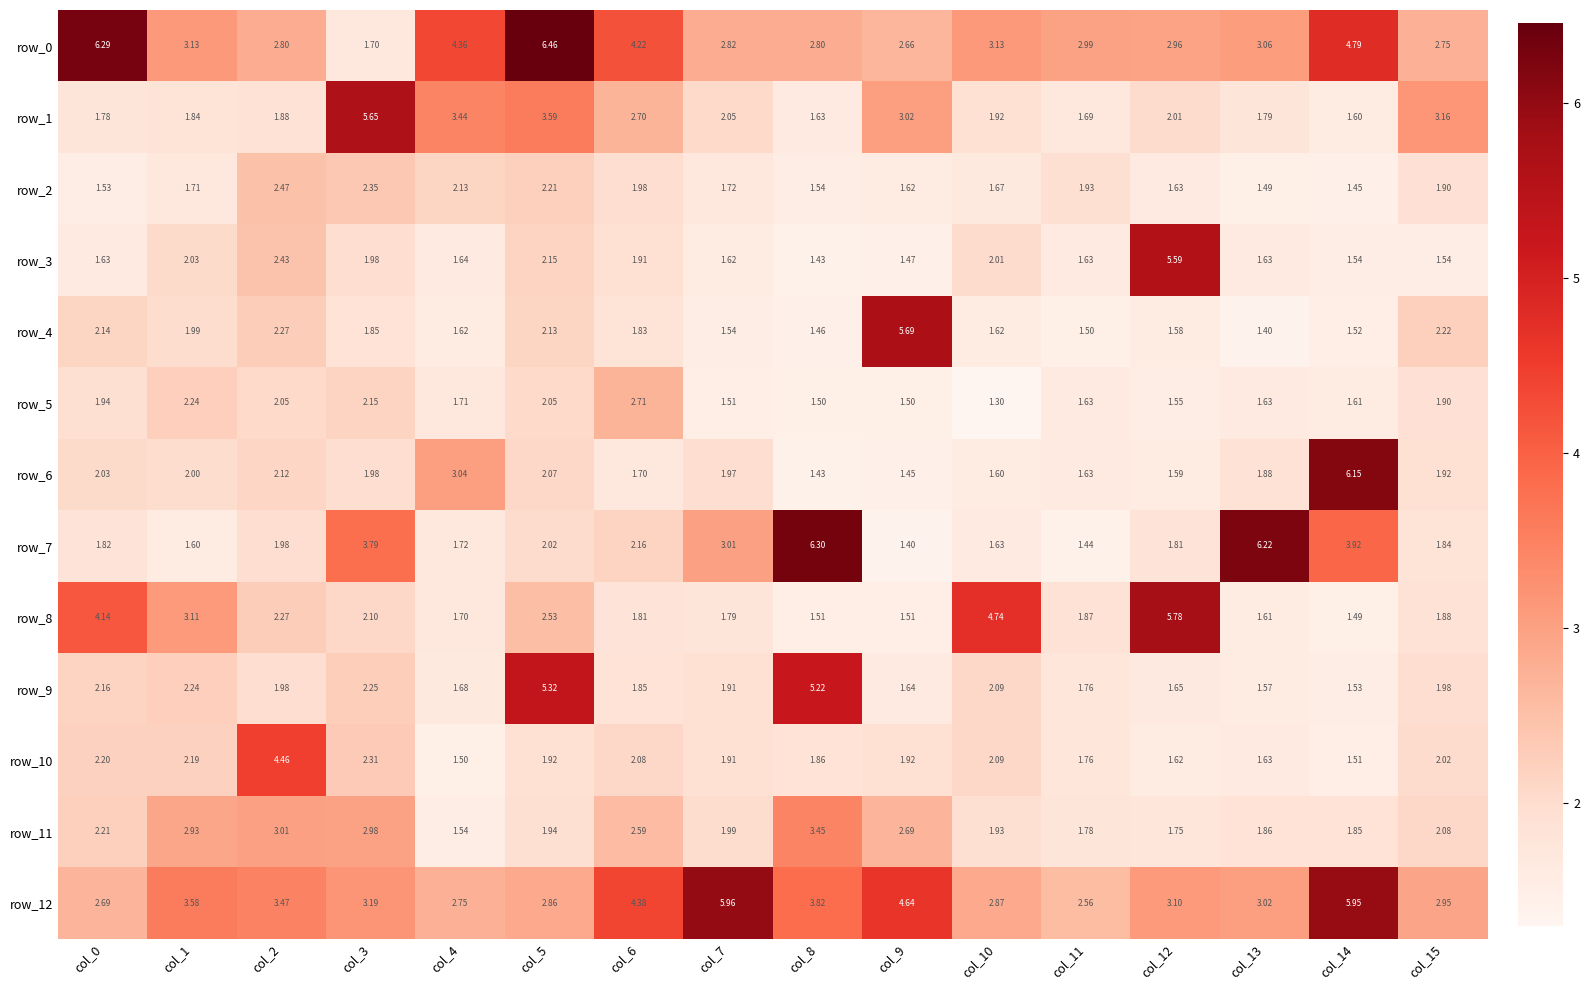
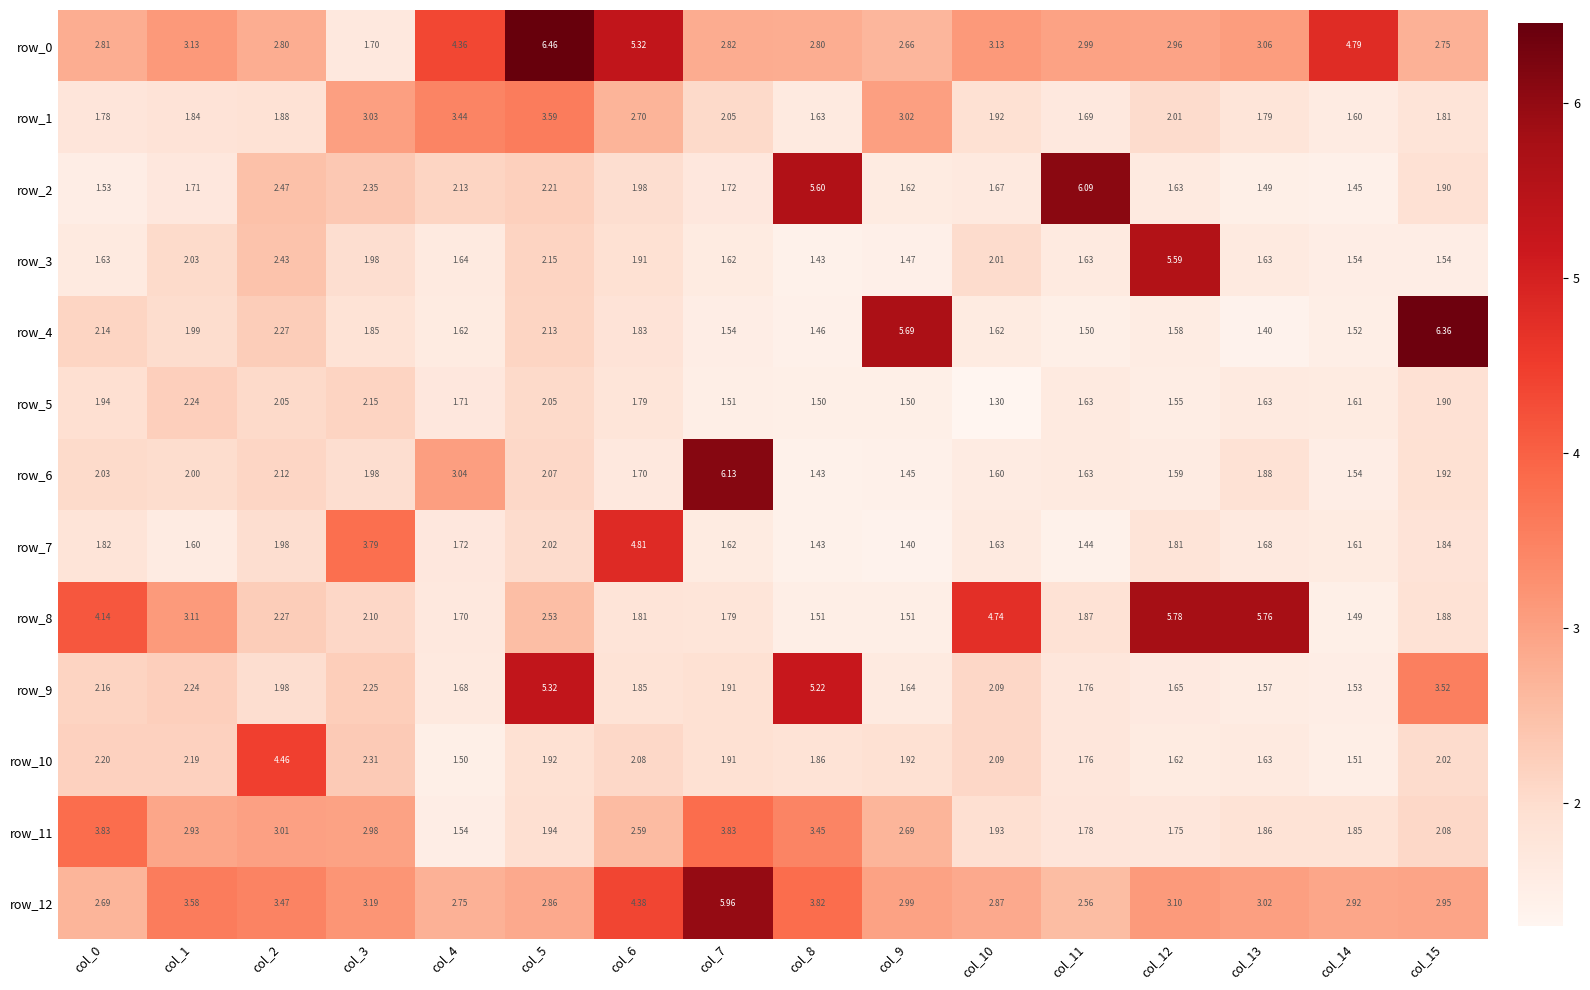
  {
    "row_0": {
-     "col_0": 6.29,
+     "col_0": 2.81,
      "col_1": 3.13,
      "col_2": 2.80,
      "col_3": 1.70,
      "col_4": 4.36,
      "col_5": 6.46,
-     "col_6": 4.22,
+     "col_6": 5.32,
      "col_7": 2.82,
      "col_8": 2.80,
      "col_9": 2.66,
      "col_10": 3.13,
      "col_11": 2.99,
      "col_12": 2.96,
      "col_13": 3.06,
      "col_14": 4.79,
      "col_15": 2.75
    },
    "row_1": {
      "col_0": 1.78,
      "col_1": 1.84,
      "col_2": 1.88,
-     "col_3": 5.65,
+     "col_3": 3.03,
      "col_4": 3.44,
      "col_5": 3.59,
      "col_6": 2.70,
      "col_7": 2.05,
      "col_8": 1.63,
      "col_9": 3.02,
      "col_10": 1.92,
      "col_11": 1.69,
      "col_12": 2.01,
      "col_13": 1.79,
      "col_14": 1.60,
-     "col_15": 3.16
+     "col_15": 1.81
    },
    "row_2": {
      "col_0": 1.53,
      "col_1": 1.71,
      "col_2": 2.47,
      "col_3": 2.35,
      "col_4": 2.13,
      "col_5": 2.21,
      "col_6": 1.98,
      "col_7": 1.72,
-     "col_8": 1.54,
+     "col_8": 5.60,
      "col_9": 1.62,
      "col_10": 1.67,
-     "col_11": 1.93,
+     "col_11": 6.09,
      "col_12": 1.63,
      "col_13": 1.49,
      "col_14": 1.45,
      "col_15": 1.90
    },
    "row_4": {
      "col_0": 2.14,
      "col_1": 1.99,
      "col_2": 2.27,
      "col_3": 1.85,
      "col_4": 1.62,
      "col_5": 2.13,
      "col_6": 1.83,
      "col_7": 1.54,
      "col_8": 1.46,
      "col_9": 5.69,
      "col_10": 1.62,
      "col_11": 1.50,
      "col_12": 1.58,
      "col_13": 1.40,
      "col_14": 1.52,
-     "col_15": 2.22
+     "col_15": 6.36
    },
    "row_5": {
      "col_0": 1.94,
      "col_1": 2.24,
      "col_2": 2.05,
      "col_3": 2.15,
      "col_4": 1.71,
      "col_5": 2.05,
-     "col_6": 2.71,
+     "col_6": 1.79,
      "col_7": 1.51,
      "col_8": 1.50,
      "col_9": 1.50,
      "col_10": 1.30,
      "col_11": 1.63,
      "col_12": 1.55,
      "col_13": 1.63,
      "col_14": 1.61,
      "col_15": 1.90
    },
    "row_6": {
      "col_0": 2.03,
      "col_1": 2.00,
      "col_2": 2.12,
      "col_3": 1.98,
      "col_4": 3.04,
      "col_5": 2.07,
      "col_6": 1.70,
-     "col_7": 1.97,
+     "col_7": 6.13,
      "col_8": 1.43,
      "col_9": 1.45,
      "col_10": 1.60,
      "col_11": 1.63,
      "col_12": 1.59,
      "col_13": 1.88,
-     "col_14": 6.15,
+     "col_14": 1.54,
      "col_15": 1.92
    },
    "row_7": {
      "col_0": 1.82,
      "col_1": 1.60,
      "col_2": 1.98,
      "col_3": 3.79,
      "col_4": 1.72,
      "col_5": 2.02,
-     "col_6": 2.16,
-     "col_7": 3.01,
-     "col_8": 6.30,
+     "col_6": 4.81,
+     "col_7": 1.62,
+     "col_8": 1.43,
      "col_9": 1.40,
      "col_10": 1.63,
      "col_11": 1.44,
      "col_12": 1.81,
-     "col_13": 6.22,
-     "col_14": 3.92,
+     "col_13": 1.68,
+     "col_14": 1.61,
      "col_15": 1.84
    },
    "row_8": {
      "col_0": 4.14,
      "col_1": 3.11,
      "col_2": 2.27,
      "col_3": 2.10,
      "col_4": 1.70,
      "col_5": 2.53,
      "col_6": 1.81,
      "col_7": 1.79,
      "col_8": 1.51,
      "col_9": 1.51,
      "col_10": 4.74,
      "col_11": 1.87,
      "col_12": 5.78,
-     "col_13": 1.61,
+     "col_13": 5.76,
      "col_14": 1.49,
      "col_15": 1.88
    },
    "row_9": {
      "col_0": 2.16,
      "col_1": 2.24,
      "col_2": 1.98,
      "col_3": 2.25,
      "col_4": 1.68,
      "col_5": 5.32,
      "col_6": 1.85,
      "col_7": 1.91,
      "col_8": 5.22,
      "col_9": 1.64,
      "col_10": 2.09,
      "col_11": 1.76,
      "col_12": 1.65,
      "col_13": 1.57,
      "col_14": 1.53,
-     "col_15": 1.98
+     "col_15": 3.52
    },
    "row_11": {
-     "col_0": 2.21,
+     "col_0": 3.83,
      "col_1": 2.93,
      "col_2": 3.01,
      "col_3": 2.98,
      "col_4": 1.54,
      "col_5": 1.94,
      "col_6": 2.59,
-     "col_7": 1.99,
+     "col_7": 3.83,
      "col_8": 3.45,
      "col_9": 2.69,
      "col_10": 1.93,
      "col_11": 1.78,
      "col_12": 1.75,
      "col_13": 1.86,
      "col_14": 1.85,
      "col_15": 2.08
    },
    "row_12": {
      "col_0": 2.69,
      "col_1": 3.58,
      "col_2": 3.47,
      "col_3": 3.19,
      "col_4": 2.75,
      "col_5": 2.86,
      "col_6": 4.38,
      "col_7": 5.96,
      "col_8": 3.82,
-     "col_9": 4.64,
+     "col_9": 2.99,
      "col_10": 2.87,
      "col_11": 2.56,
      "col_12": 3.10,
      "col_13": 3.02,
-     "col_14": 5.95,
+     "col_14": 2.92,
      "col_15": 2.95
    }
  }
